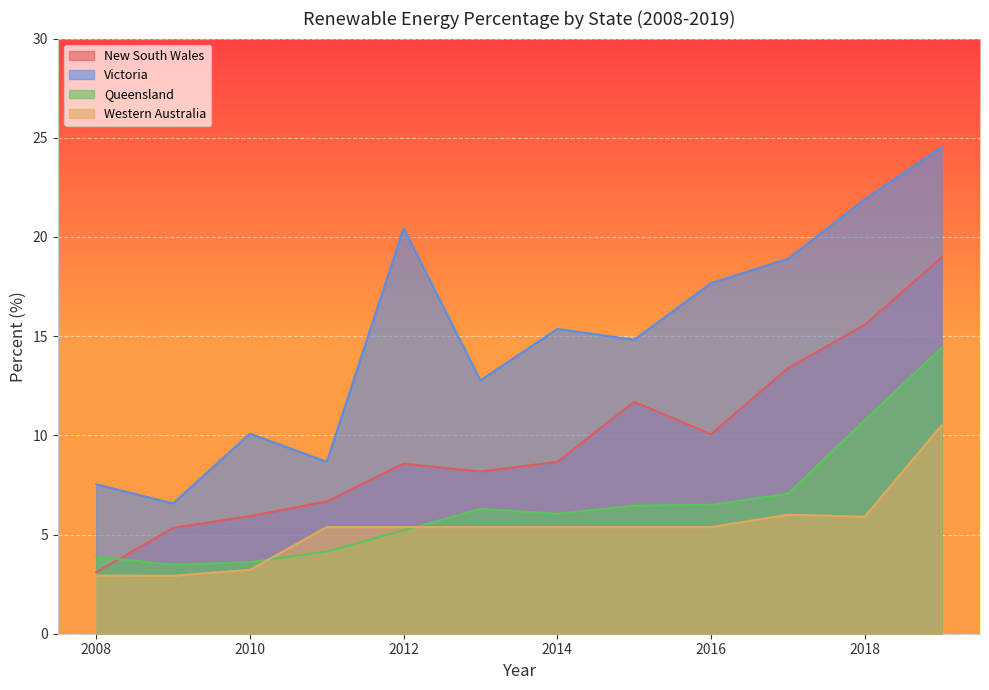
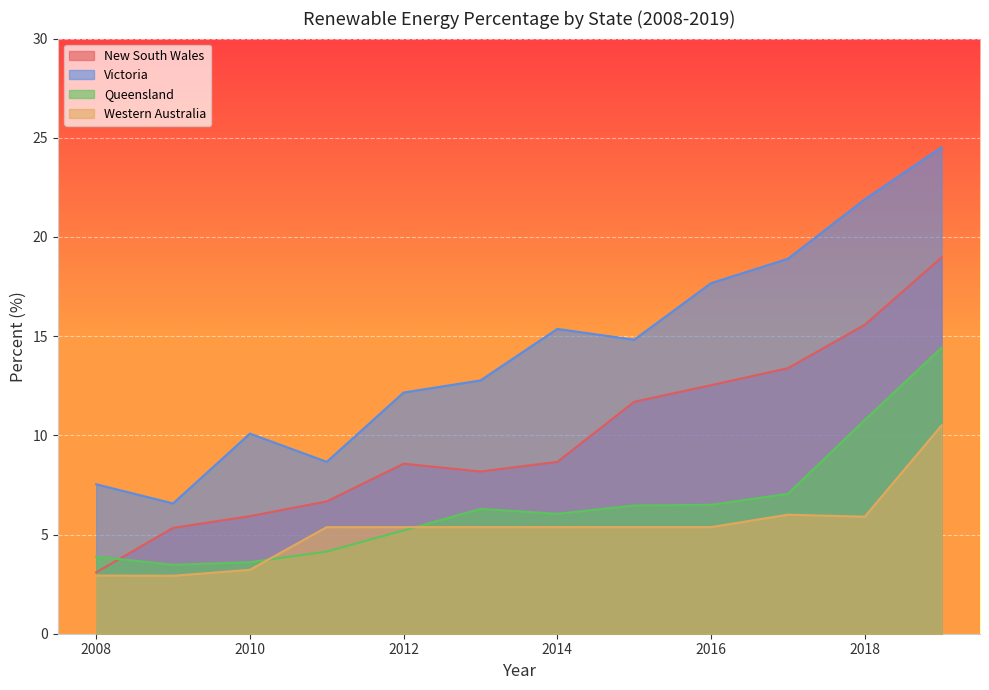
  {
    "New South Wales": {
      "2008": 3.1,
      "2010": 5.9,
      "2012": 8.6,
      "2014": 8.7,
-     "2016": 10.1,
+     "2016": 12.5,
      "2018": 15.6
    },
    "Victoria": {
      "2008": 7.5,
      "2010": 10.1,
-     "2012": 20.4,
+     "2012": 12.2,
      "2014": 15.4,
      "2016": 17.7,
      "2018": 21.9
    },
    "Queensland": {
      "2008": 3.9,
      "2010": 3.6,
      "2012": 5.2,
      "2014": 6.0,
      "2016": 6.5,
      "2018": 10.8
    },
    "Western Australia": {
      "2008": 2.9,
      "2010": 3.2,
      "2012": 5.4,
      "2014": 5.4,
      "2016": 5.4,
      "2018": 5.9
    }
  }
